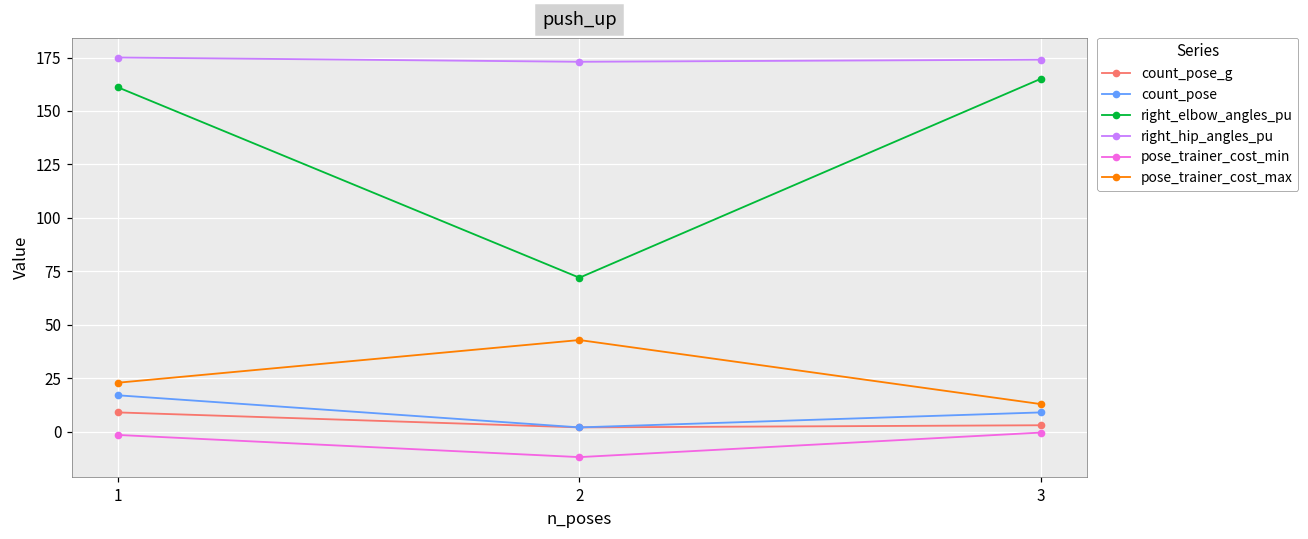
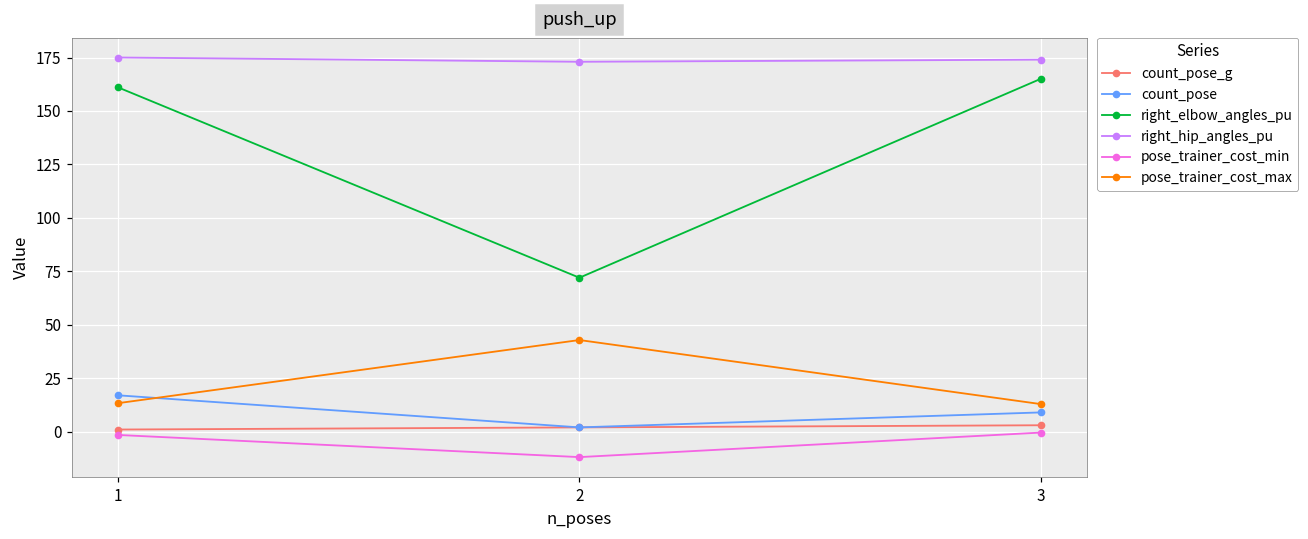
  {
    "count_pose_g": {
-     "1": 9,
+     "1": 1,
      "3": 3
    },
    "count_pose": {
      "1": 17,
      "3": 9
    },
    "right_elbow_angles_pu": {
      "1": 161,
      "2": 72,
      "3": 165
    },
    "pose_trainer_cost_max": {
-     "1": 23,
+     "1": 13,
      "2": 43,
      "3": 13
    }
  }
